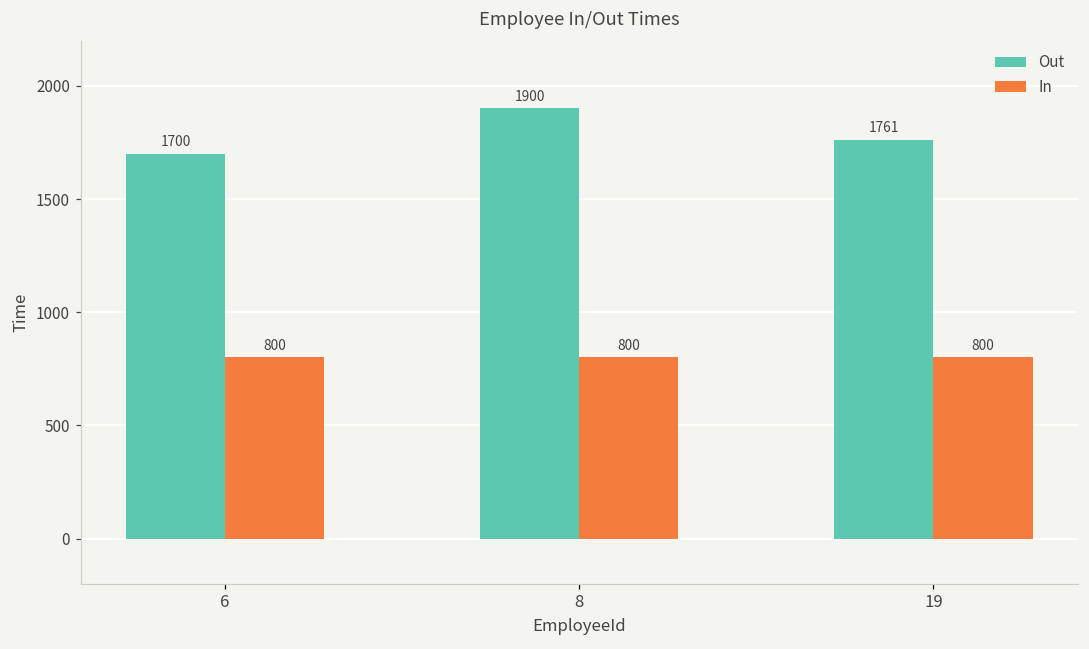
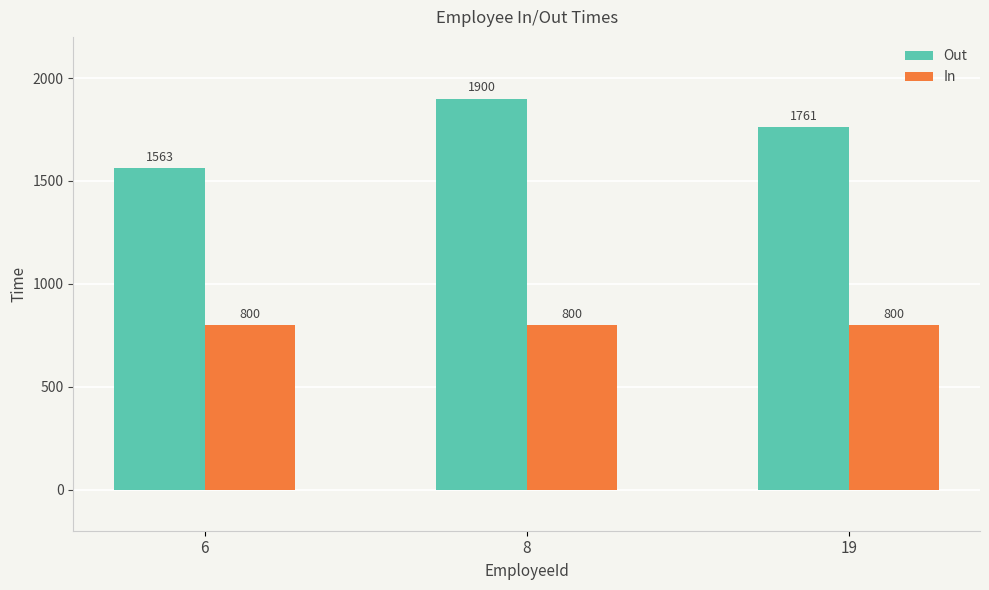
  {
    "Out": {
-     "6": 1700,
+     "6": 1563,
      "8": 1900,
      "19": 1761
    },
    "In": {
      "6": 800,
      "8": 800,
      "19": 800
    }
  }
